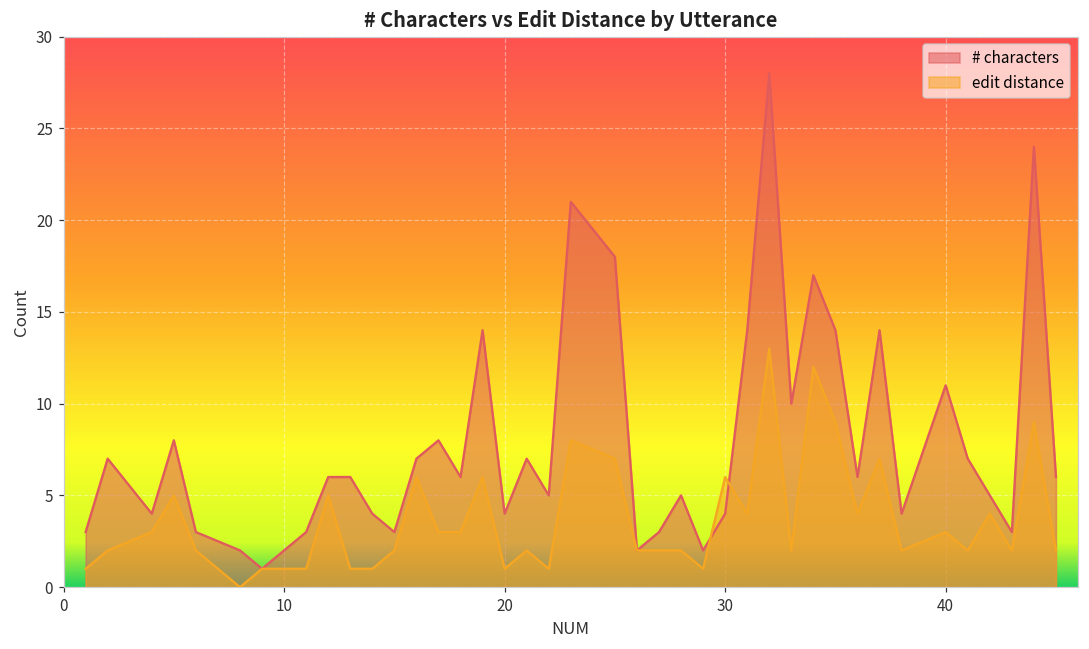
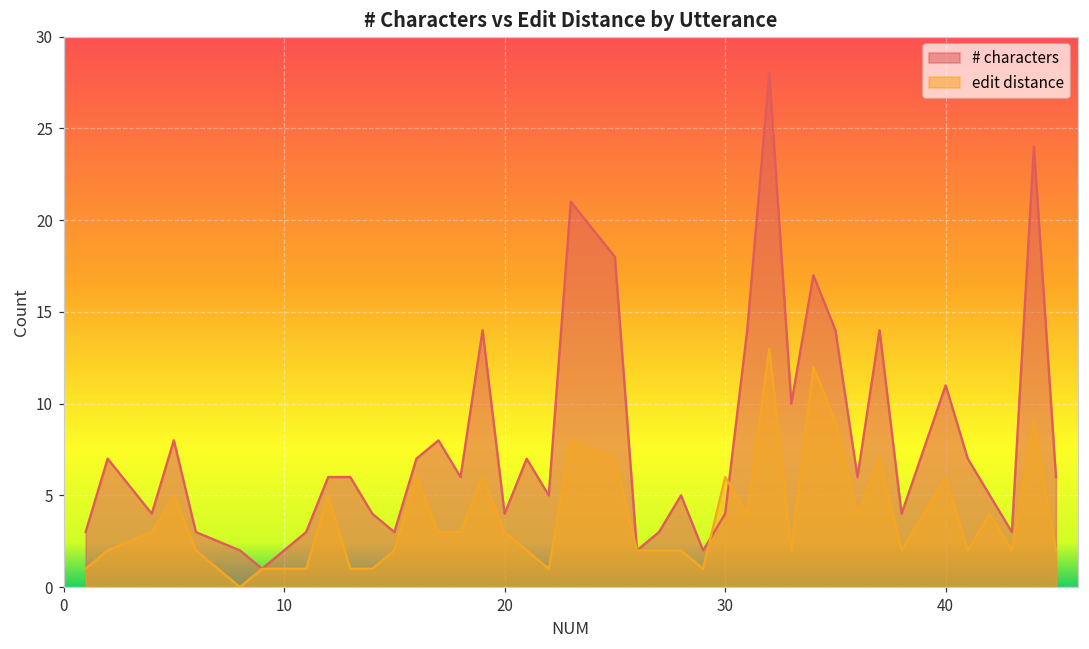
  {
    "# characters": {
      "20": 4,
      "30": 4,
      "40": 11
    },
    "edit distance": {
-     "20": 1,
+     "20": 3,
      "30": 6,
-     "40": 3
+     "40": 6
    }
  }
